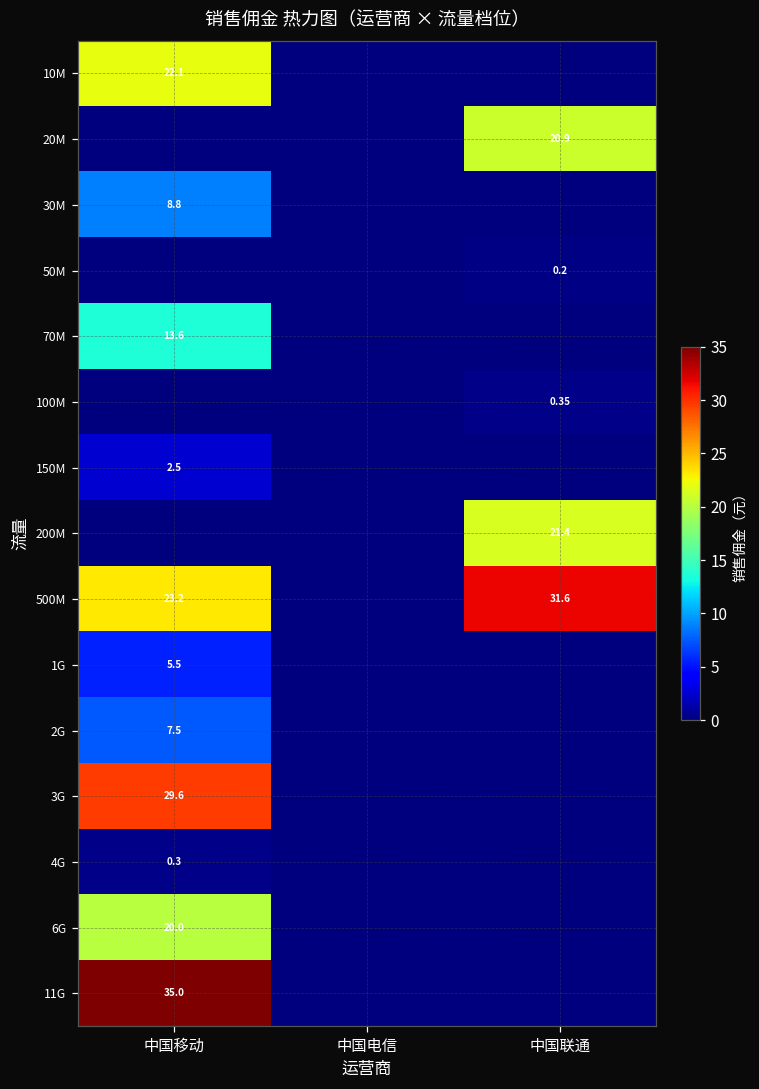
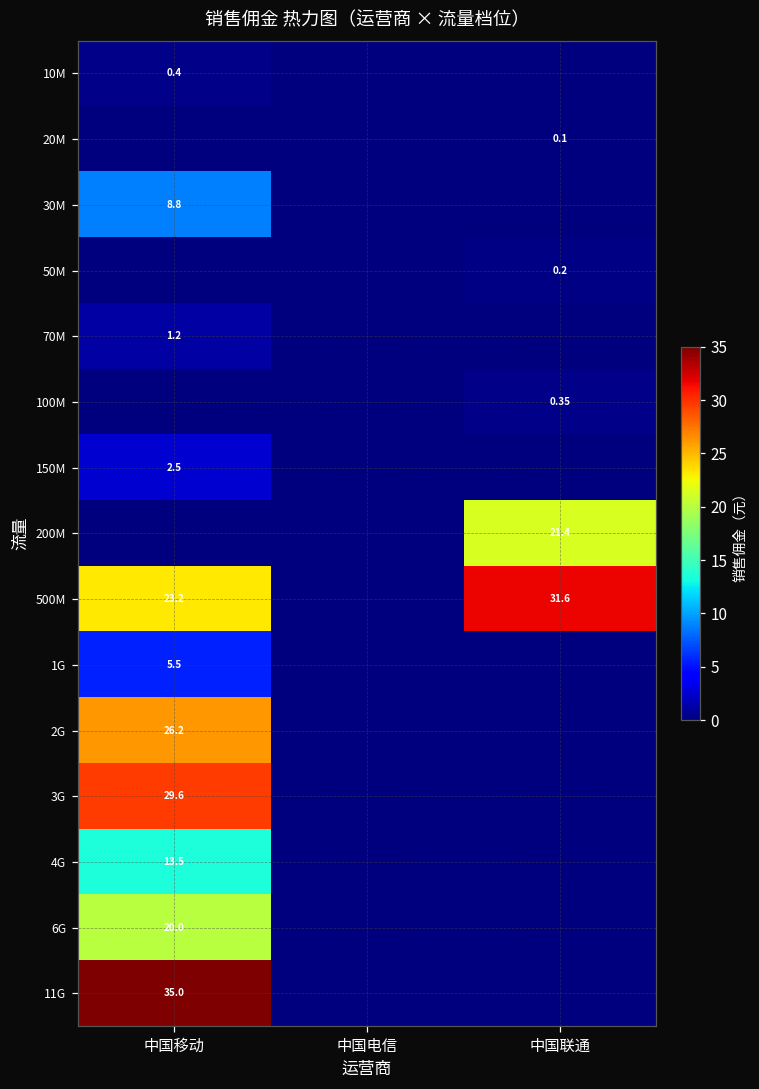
  {
    "10M": {
-     "中国移动": 22.1
+     "中国移动": 0.4
    },
    "20M": {
-     "中国联通": 20.9
+     "中国联通": 0.1
    },
    "30M": {
      "中国移动": 8.8
    },
    "50M": {
      "中国联通": 0.2
    },
    "70M": {
-     "中国移动": 13.6
+     "中国移动": 1.2
    },
    "100M": {
      "中国联通": 0.35
    },
    "150M": {
      "中国移动": 2.5
    },
    "200M": {
      "中国联通": 21.4
    },
    "500M": {
      "中国移动": 23.2,
      "中国联通": 31.6
    },
    "1G": {
      "中国移动": 5.5
    },
    "2G": {
-     "中国移动": 7.5
+     "中国移动": 26.2
    },
    "3G": {
      "中国移动": 29.6
    },
    "4G": {
-     "中国移动": 0.3
+     "中国移动": 13.5
    },
    "6G": {
      "中国移动": 20.0
    },
    "11G": {
      "中国移动": 35.0
    }
  }
